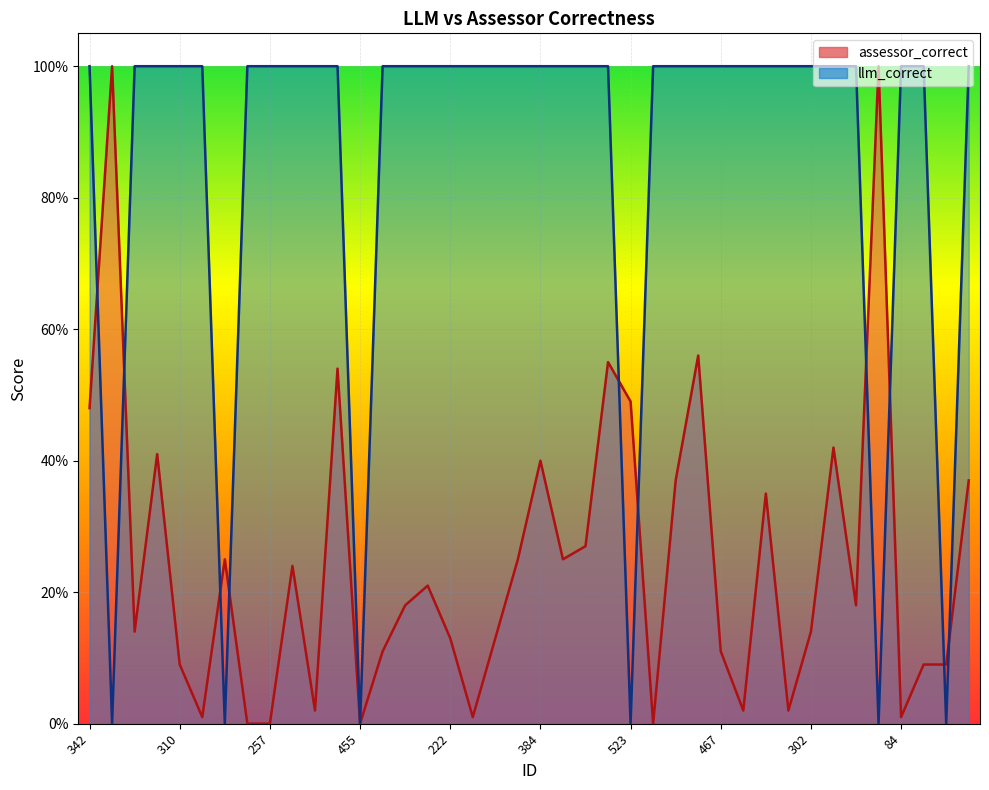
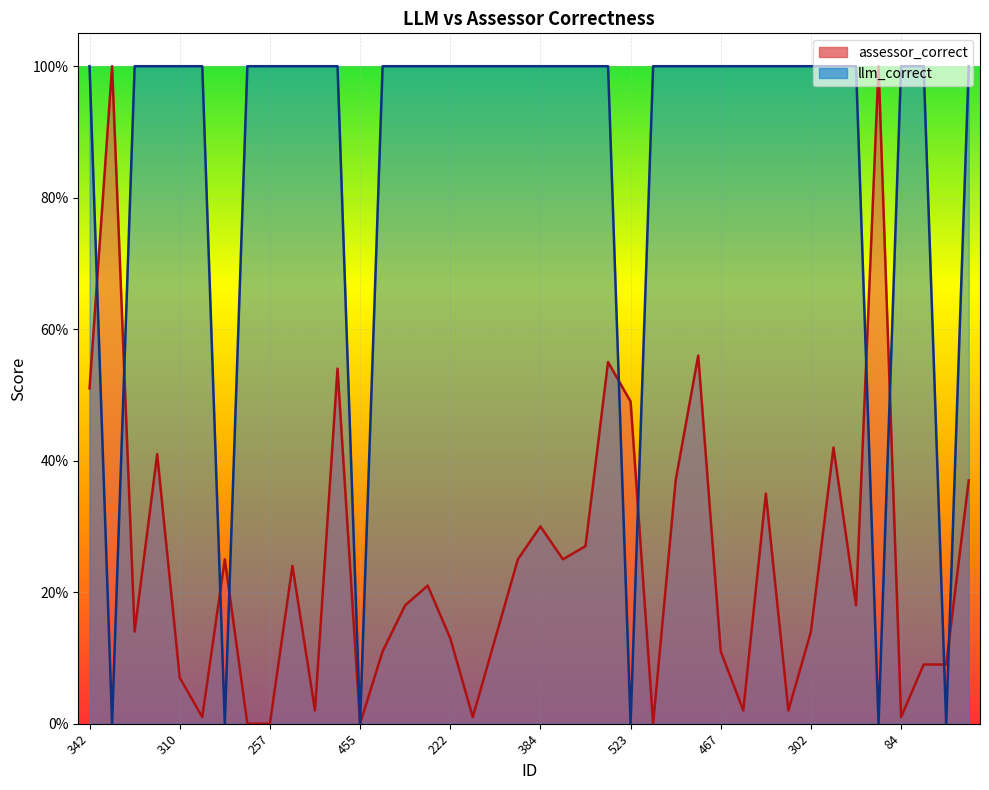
  {
    "assessor_correct": {
-     "342": "48%",
-     "310": "9%",
+     "342": "51%",
+     "310": "7%",
      "257": "0%",
      "222": "13%",
-     "384": "40%",
+     "384": "30%",
      "523": "49%",
      "467": "11%",
      "302": "14%",
      "84": "1%"
    },
    "llm_correct": {
      "342": "100%",
      "310": "100%",
      "257": "100%",
      "222": "100%",
      "384": "100%",
      "523": "0%",
      "467": "100%",
      "302": "100%"
    }
  }
